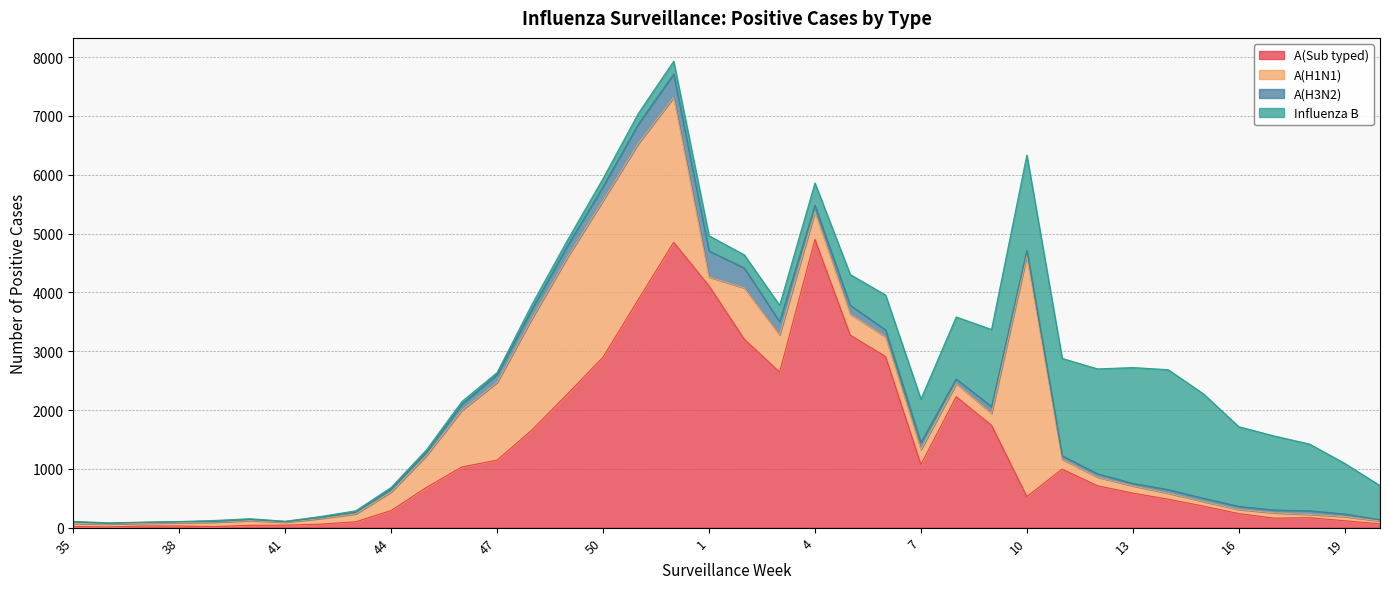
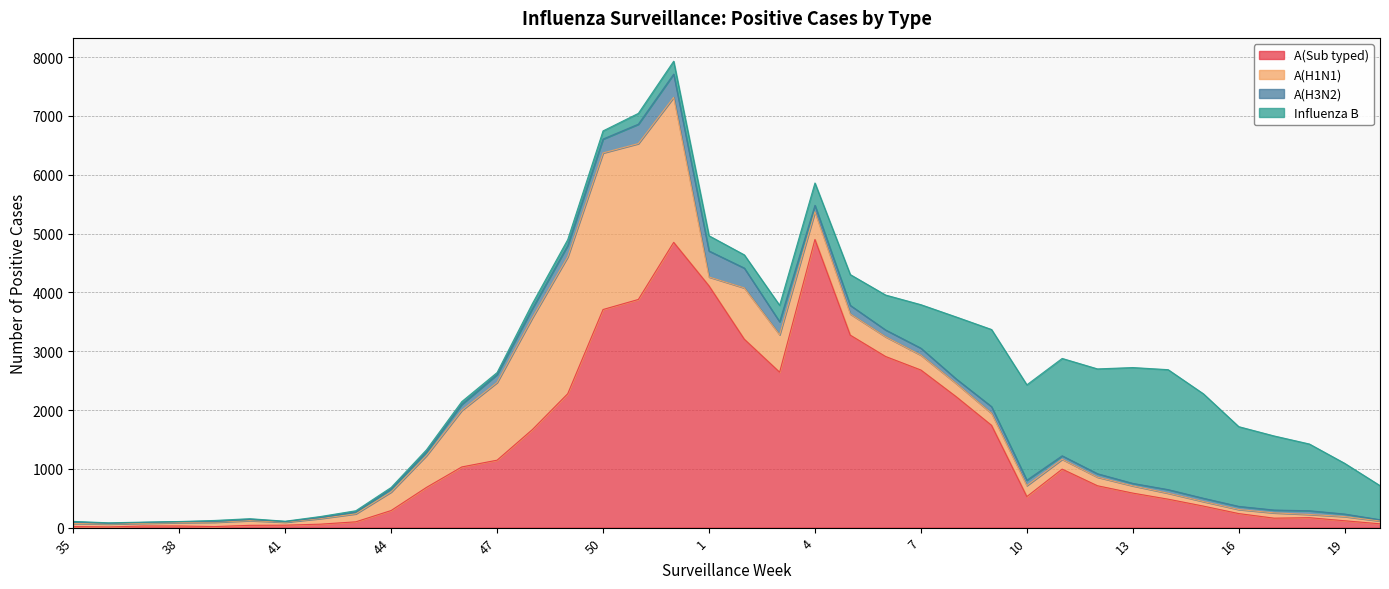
  {
    "A(Sub typed)": {
      "35": 0,
      "38": 0,
      "41": 0,
      "44": 300,
      "47": 1100,
-     "50": 2900,
+     "50": 3700,
      "1": 4100,
      "4": 4900,
-     "7": 1100,
+     "7": 2700,
      "10": 500,
      "13": 600,
      "16": 200,
      "19": 100
    },
    "A(H1N1)": {
      "44": 300,
      "47": 1300,
      "50": 2700,
      "1": 200,
      "4": 500,
      "7": 300,
-     "10": 4100,
+     "10": 200,
      "16": 100,
      "19": 100
    }
  }
